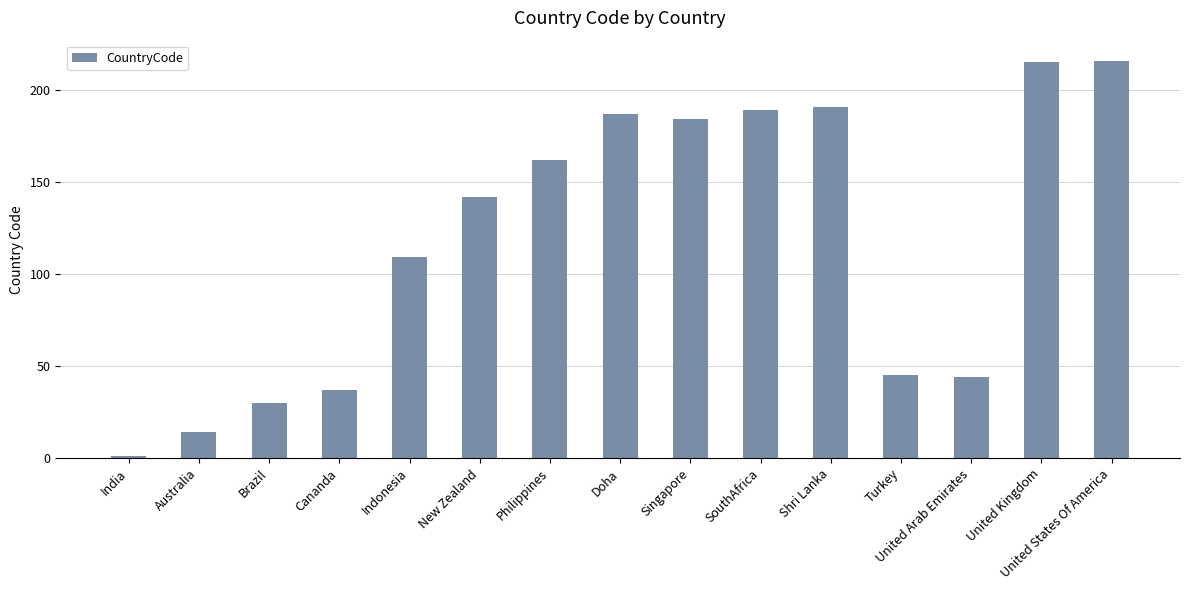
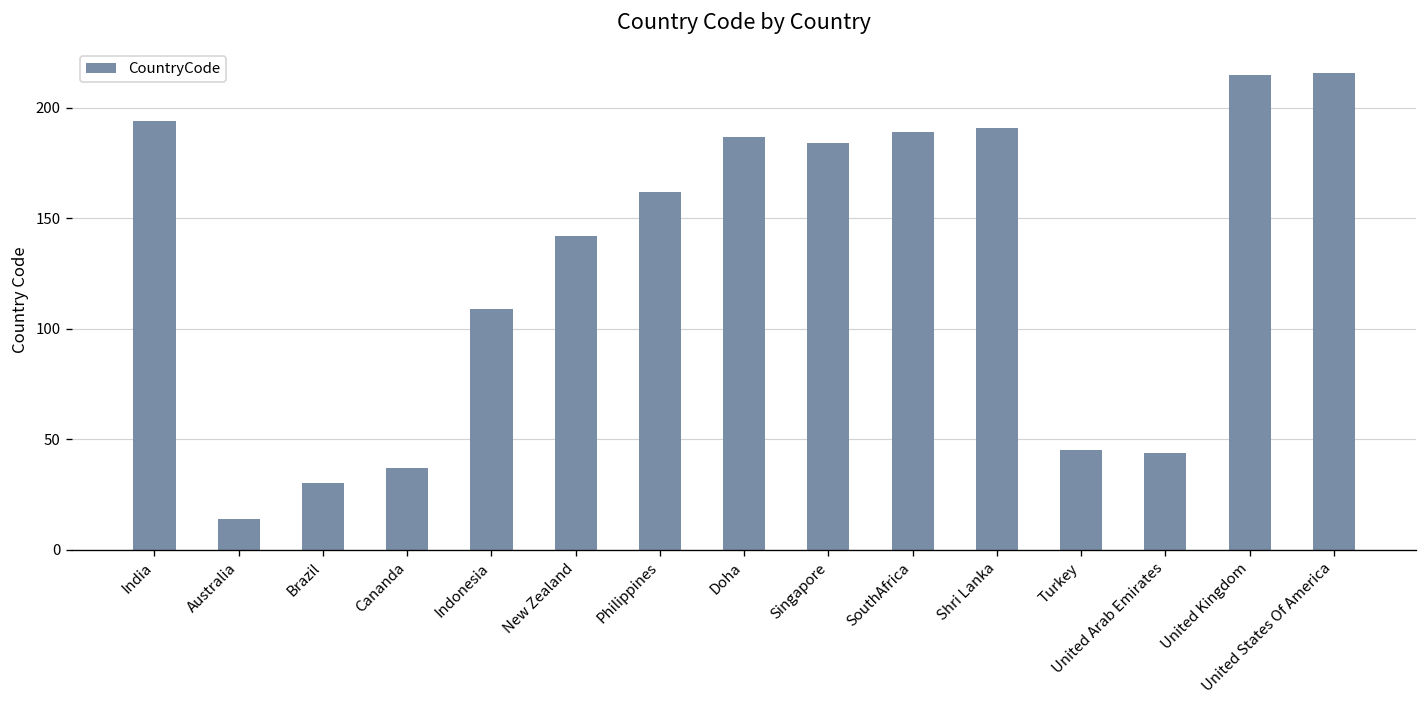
  {
-   "India": 1,
+   "India": 194,
    "Australia": 14,
    "Brazil": 30,
    "Cananda": 37,
    "Indonesia": 109,
    "New Zealand": 142,
    "Philippines": 162,
    "Doha": 187,
    "Singapore": 184,
    "SouthAfrica": 189,
    "Shri Lanka": 191,
    "Turkey": 45,
    "United Arab Emirates": 44,
    "United Kingdom": 215,
    "United States Of America": 216
  }
